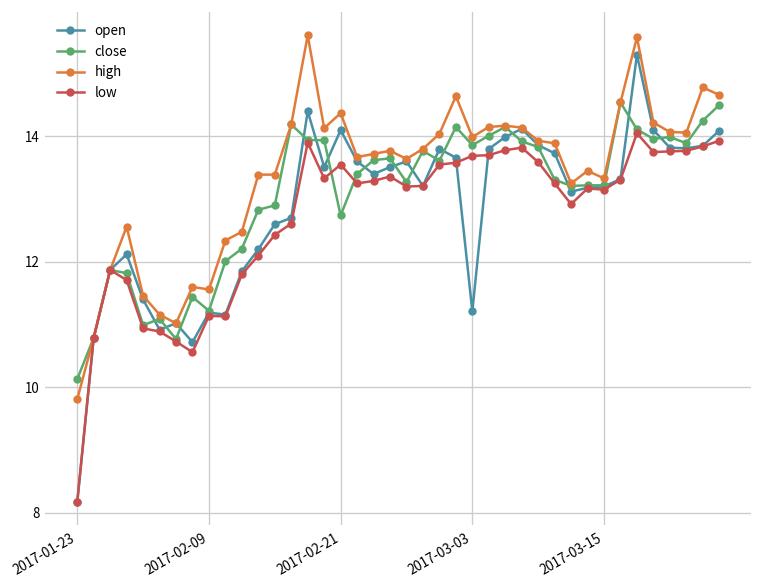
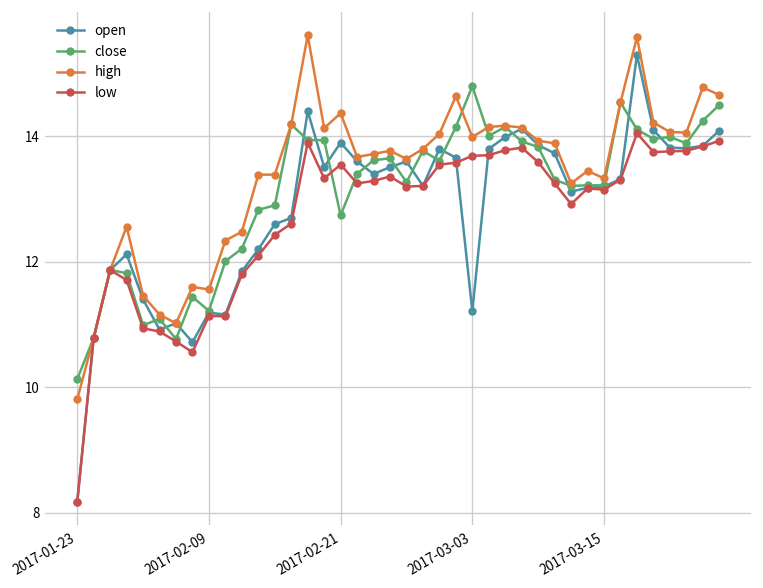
  {
    "open": {
-     "2017-02-21": 14.1,
+     "2017-02-21": 13.9,
      "2017-03-03": 11.2
    },
    "close": {
      "2017-01-23": 10.1,
      "2017-02-21": 12.7,
-     "2017-03-03": 13.9
+     "2017-03-03": 14.8
    }
  }
